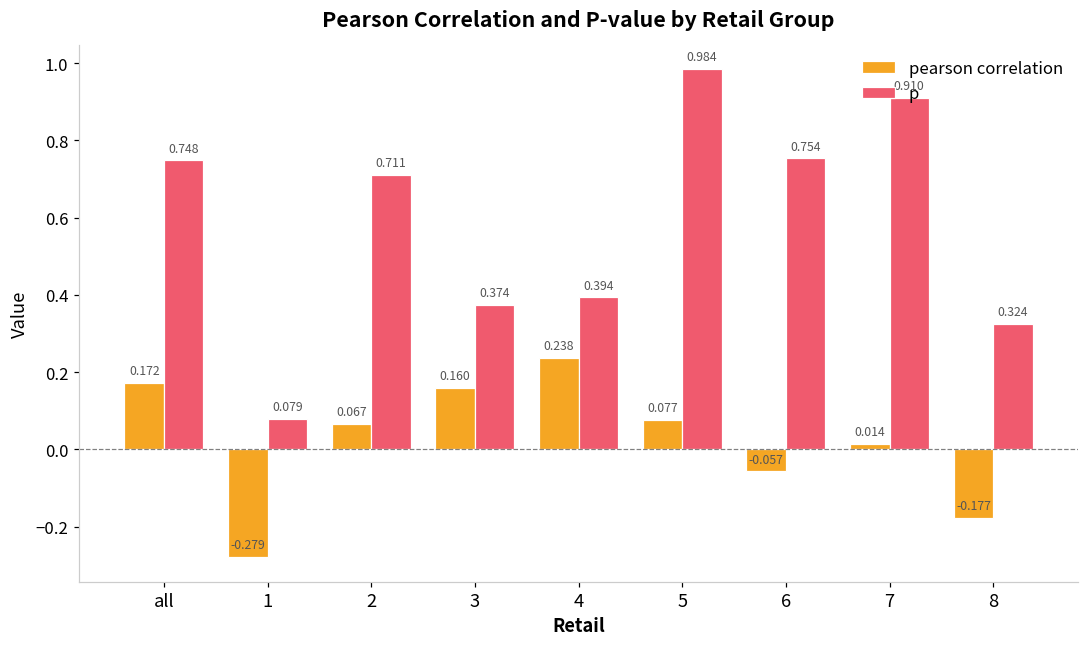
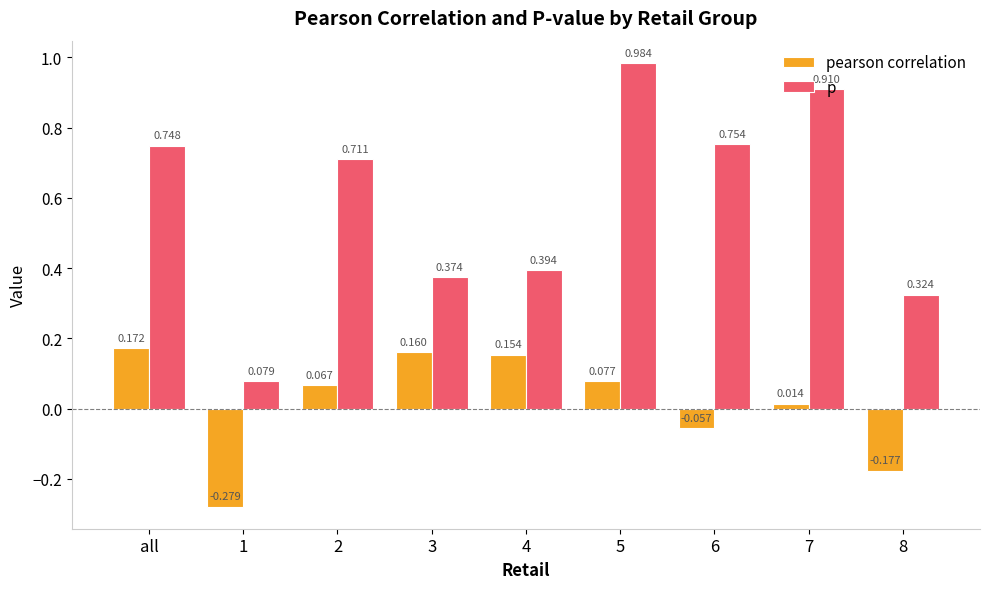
  {
    "pearson correlation": {
      "all": 0.172,
      "1": -0.279,
      "2": 0.067,
      "3": 0.160,
-     "4": 0.238,
+     "4": 0.154,
      "5": 0.077,
      "6": -0.057,
      "7": 0.014,
      "8": -0.177
    },
    "p": {
      "all": 0.748,
      "1": 0.079,
      "2": 0.711,
      "3": 0.374,
      "4": 0.394,
      "5": 0.984,
      "6": 0.754,
      "7": 0.910,
      "8": 0.324
    }
  }
